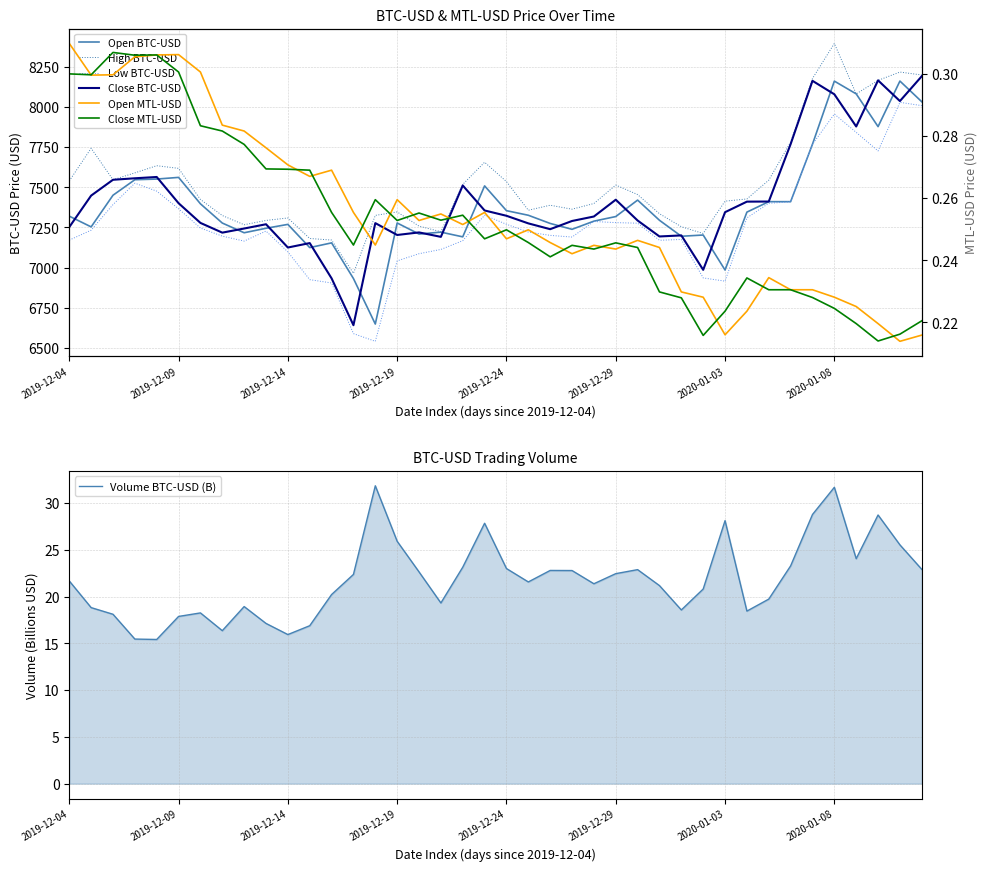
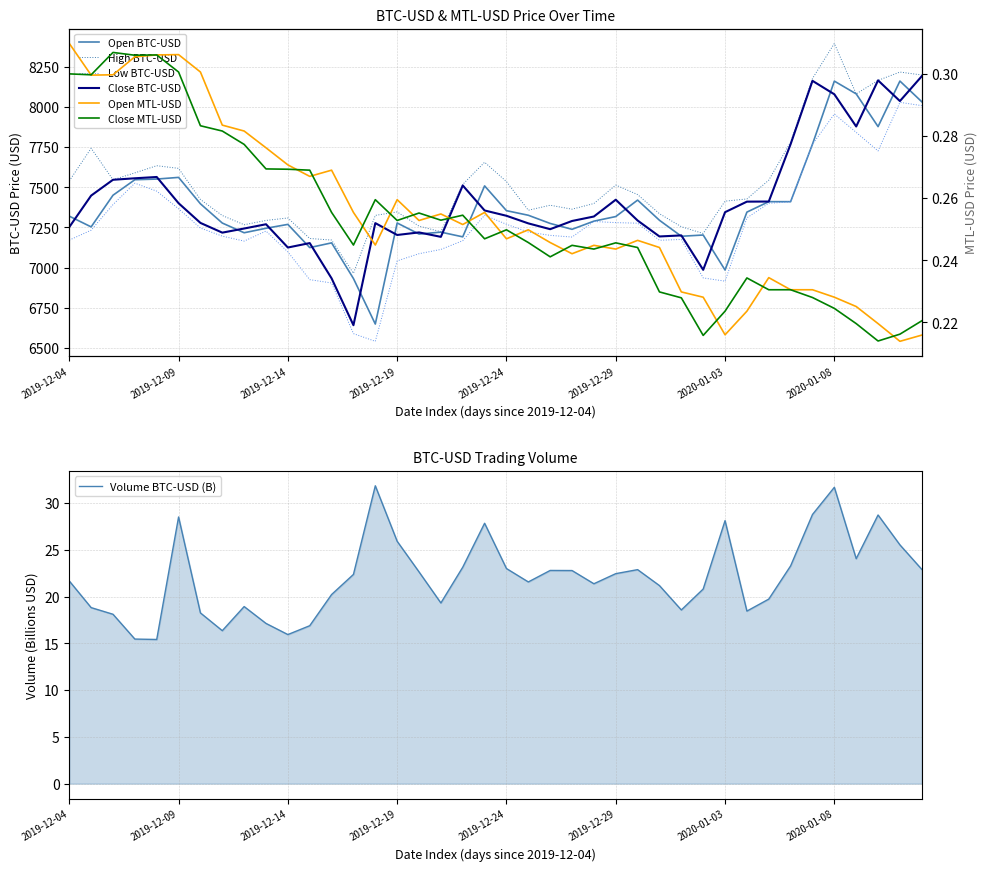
  {
    "BTC-USD Trading Volume": {
      "2019-12-04": 22,
-     "2019-12-09": 18,
+     "2019-12-09": 29,
      "2019-12-14": 16,
      "2019-12-19": 26,
      "2019-12-24": 23,
      "2019-12-29": 22,
      "2020-01-03": 28,
      "2020-01-08": 32
    }
  }
